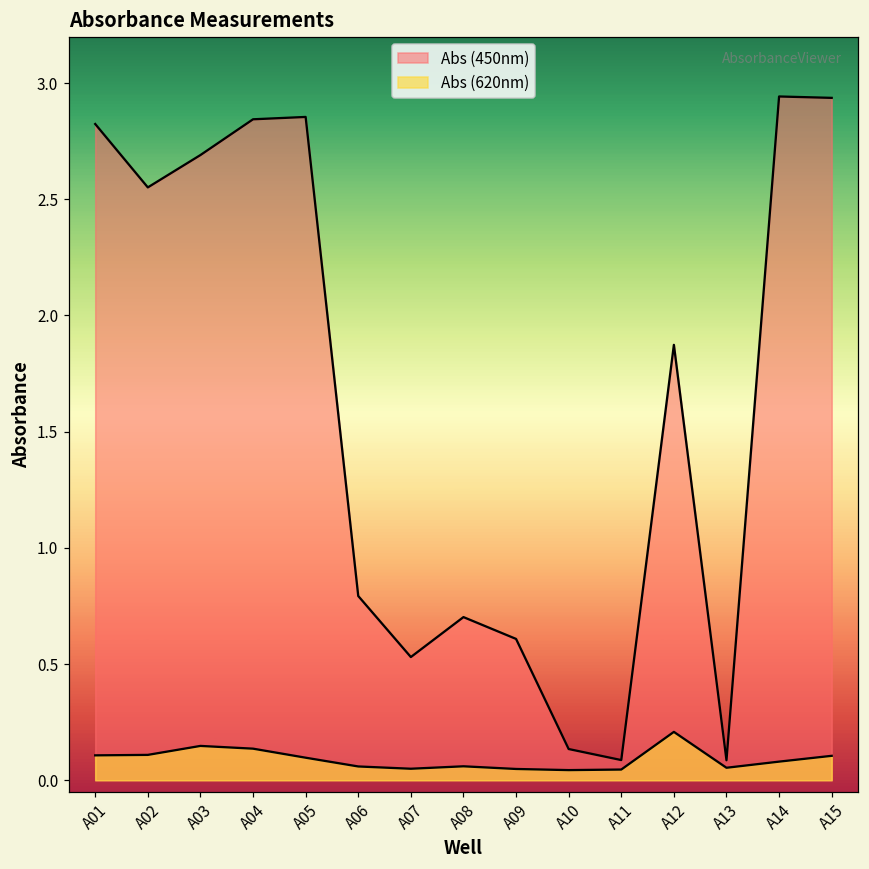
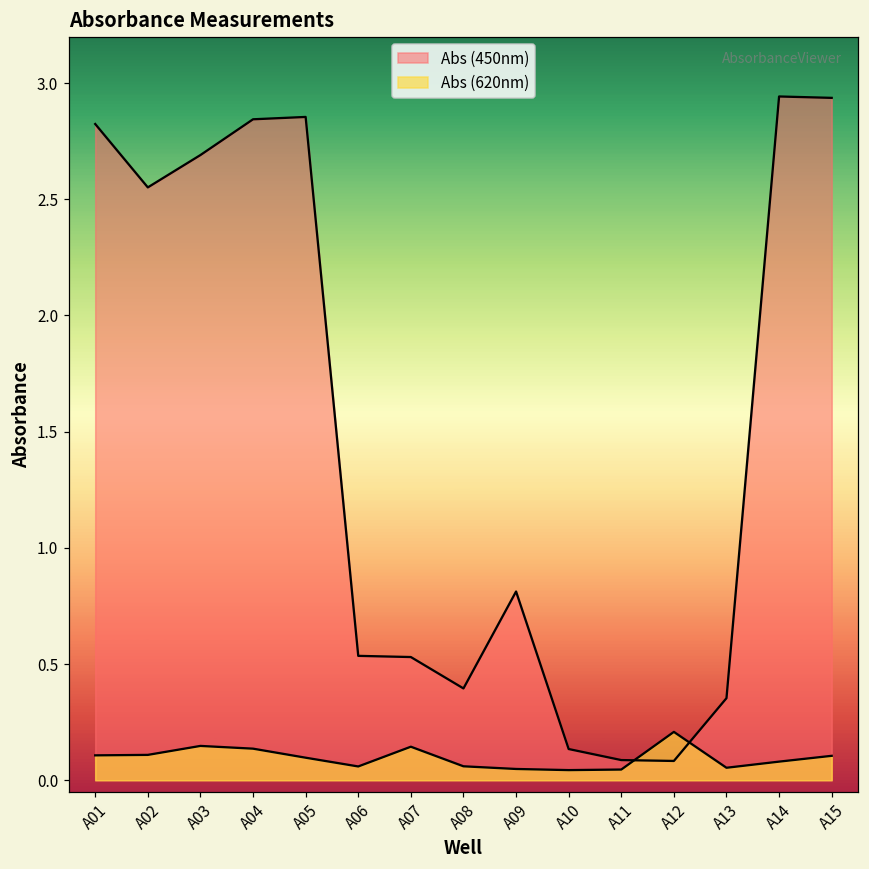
  {
    "Abs (450nm)": {
      "A01": 2.82,
      "A02": 2.55,
      "A03": 2.69,
      "A04": 2.84,
      "A05": 2.85,
-     "A06": 0.79,
+     "A06": 0.54,
      "A07": 0.53,
-     "A08": 0.70,
-     "A09": 0.61,
+     "A08": 0.40,
+     "A09": 0.81,
      "A10": 0.13,
      "A11": 0.09,
-     "A12": 1.87,
-     "A13": 0.09,
+     "A12": 0.08,
+     "A13": 0.35,
      "A14": 2.94,
      "A15": 2.94
    },
    "Abs (620nm)": {
      "A01": 0.11,
      "A02": 0.11,
      "A03": 0.15,
      "A04": 0.14,
      "A05": 0.10,
      "A06": 0.06,
-     "A07": 0.05,
+     "A07": 0.14,
      "A08": 0.06,
      "A09": 0.05,
      "A10": 0.04,
      "A11": 0.05,
      "A12": 0.21,
      "A13": 0.05,
      "A14": 0.08,
      "A15": 0.11
    }
  }
